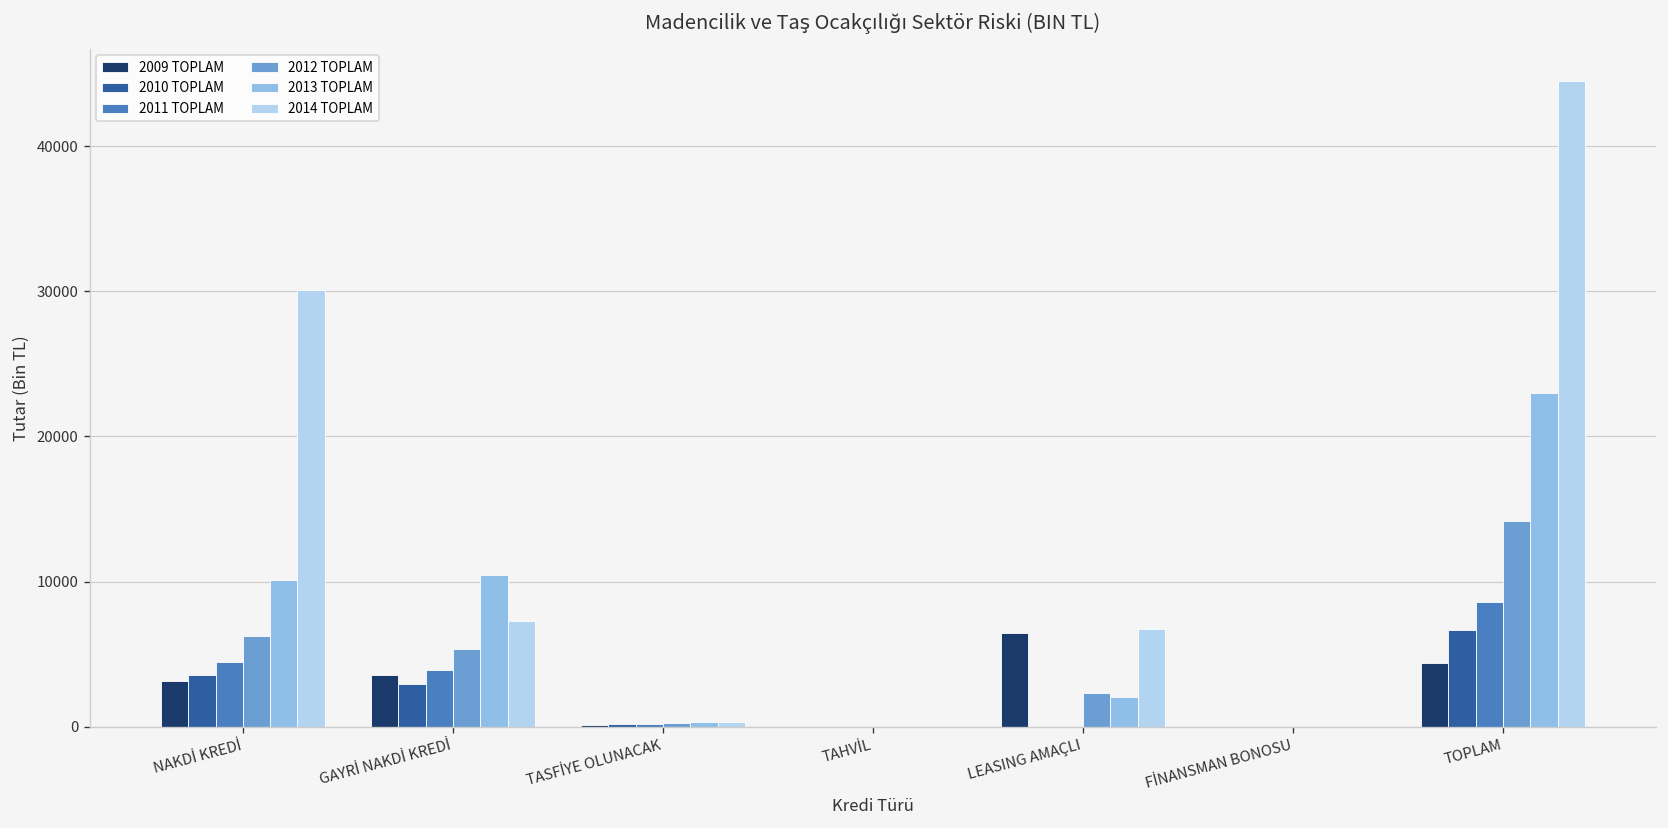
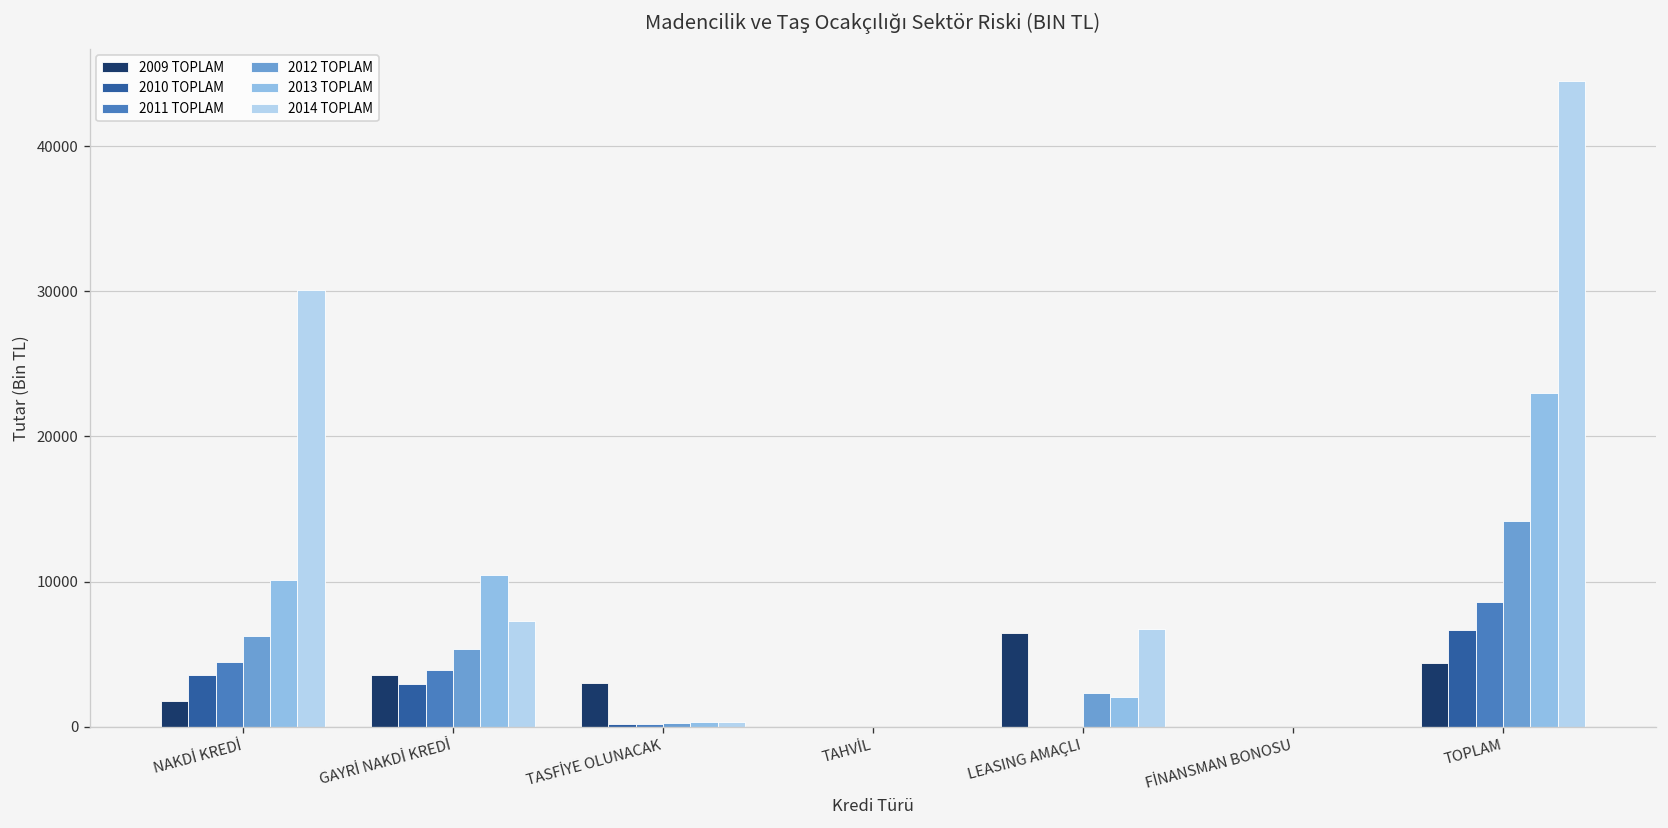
  {
    "2009 TOPLAM": {
-     "NAKDİ KREDİ": 3200,
+     "NAKDİ KREDİ": 1800,
      "GAYRİ NAKDİ KREDİ": 3600,
-     "TASFİYE OLUNACAK": 100,
+     "TASFİYE OLUNACAK": 3000,
      "TAHVİL": 0,
      "LEASING AMAÇLI": 6500,
      "FİNANSMAN BONOSU": 0,
      "TOPLAM": 4400
    }
  }
